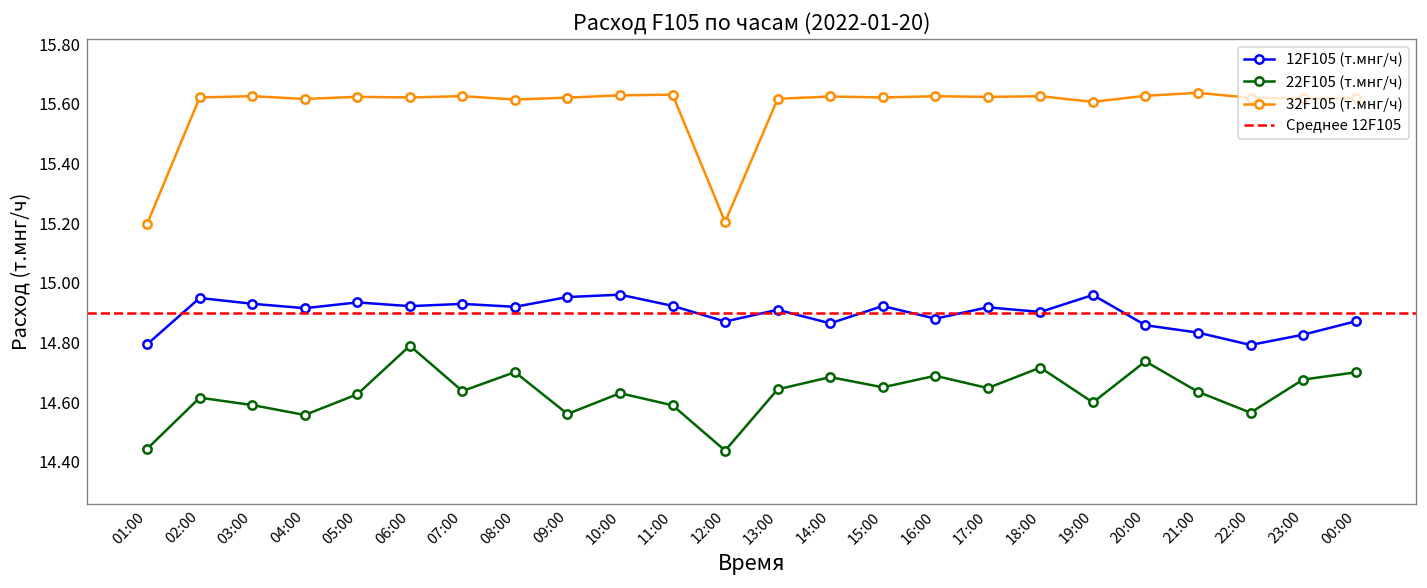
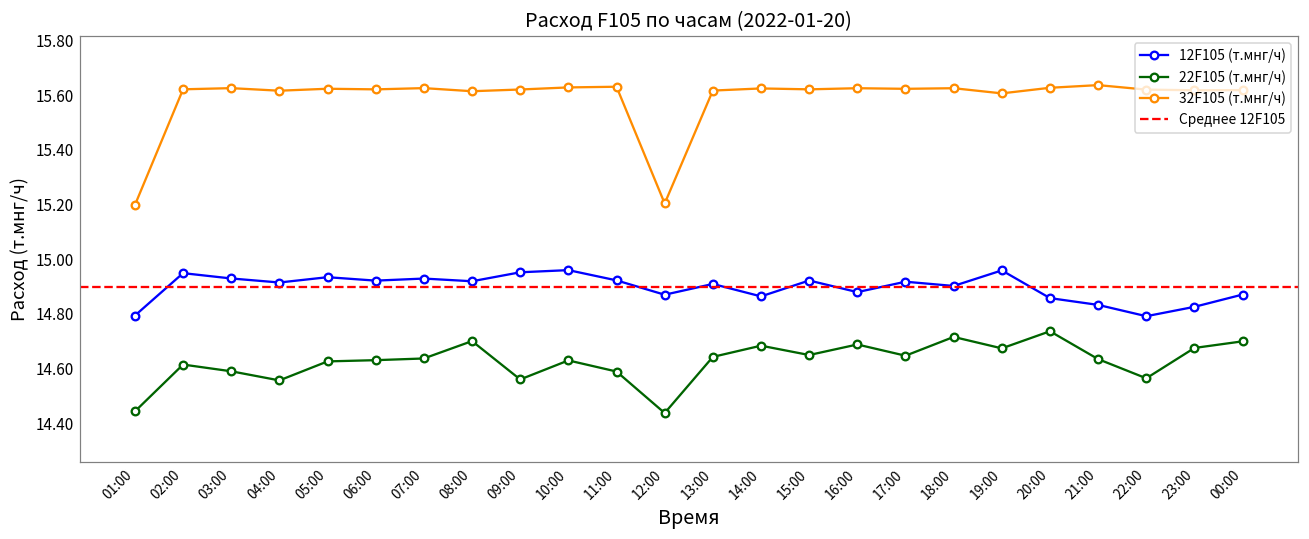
  {
    "12F105 (т.мнг/ч)": {
      "01:00": 14.79,
      "02:00": 14.95,
      "03:00": 14.93,
      "04:00": 14.91,
      "05:00": 14.93,
      "06:00": 14.92,
      "07:00": 14.93,
      "08:00": 14.92,
      "09:00": 14.95,
      "10:00": 14.96,
      "11:00": 14.92,
      "12:00": 14.87,
      "13:00": 14.91,
      "14:00": 14.86,
      "15:00": 14.92,
      "16:00": 14.88,
      "17:00": 14.92,
      "18:00": 14.90,
      "19:00": 14.96,
      "20:00": 14.86,
      "21:00": 14.83,
      "22:00": 14.79,
      "23:00": 14.83,
      "00:00": 14.87
    },
    "22F105 (т.мнг/ч)": {
      "01:00": 14.44,
      "02:00": 14.61,
      "03:00": 14.59,
      "04:00": 14.56,
      "05:00": 14.63,
-     "06:00": 14.79,
+     "06:00": 14.63,
      "07:00": 14.64,
      "08:00": 14.70,
      "09:00": 14.56,
      "10:00": 14.63,
      "11:00": 14.59,
      "12:00": 14.44,
      "13:00": 14.64,
      "14:00": 14.68,
      "15:00": 14.65,
      "16:00": 14.69,
      "17:00": 14.65,
      "18:00": 14.72,
-     "19:00": 14.60,
+     "19:00": 14.67,
      "20:00": 14.74,
      "21:00": 14.63,
      "22:00": 14.56,
      "23:00": 14.68,
      "00:00": 14.70
    },
    "32F105 (т.мнг/ч)": {
      "01:00": 15.20,
      "02:00": 15.62,
      "03:00": 15.63,
      "04:00": 15.62,
      "05:00": 15.62,
      "06:00": 15.62,
      "07:00": 15.63,
      "08:00": 15.61,
      "09:00": 15.62,
      "10:00": 15.63,
      "11:00": 15.63,
      "12:00": 15.20,
      "13:00": 15.62,
      "14:00": 15.62,
      "15:00": 15.62,
      "16:00": 15.63,
      "17:00": 15.62,
      "18:00": 15.63,
      "19:00": 15.61,
      "20:00": 15.63,
      "21:00": 15.64
    }
  }
